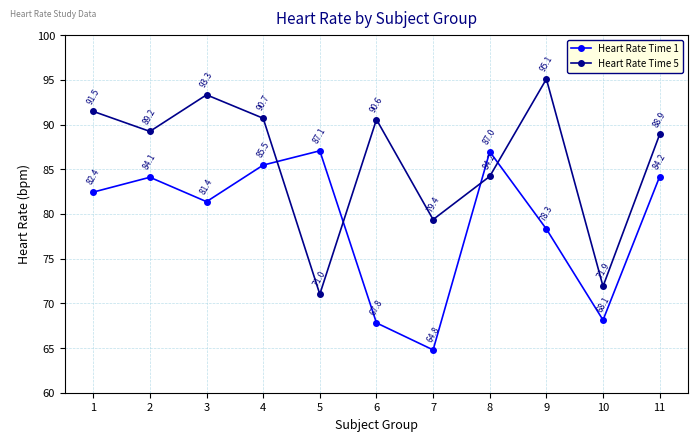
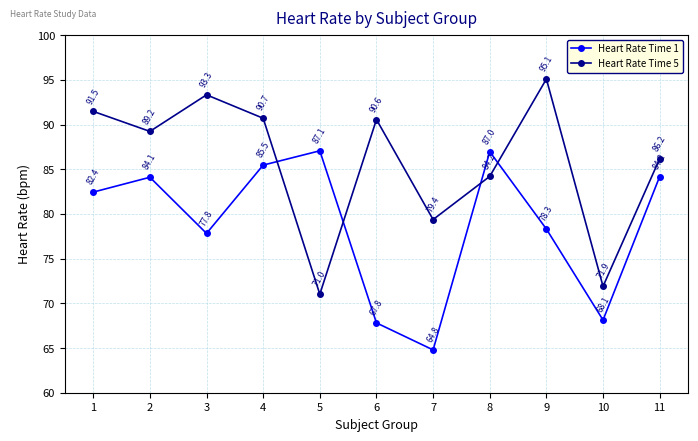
  {
    "Heart Rate Time 1": {
      "1": 82.4,
      "2": 84.1,
-     "3": 81.4,
+     "3": 77.8,
      "4": 85.5,
      "5": 87.1,
      "6": 67.8,
      "7": 64.8,
      "8": 87.0,
      "9": 78.3,
      "10": 68.1
    },
    "Heart Rate Time 5": {
      "1": 91.5,
      "2": 89.2,
      "3": 93.3,
      "4": 90.7,
      "5": 71.0,
      "6": 90.6,
      "7": 79.4,
      "9": 95.1,
      "10": 71.9,
-     "11": 88.9
+     "11": 86.2
    }
  }
